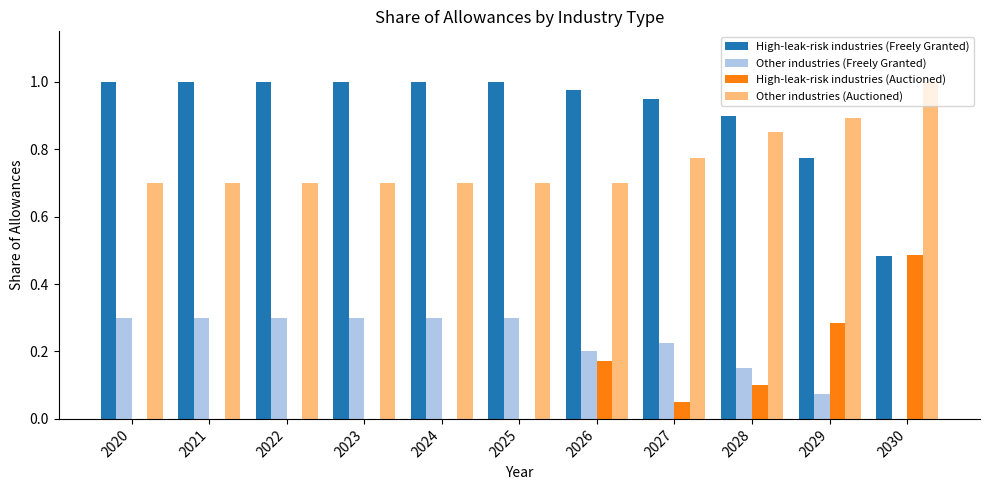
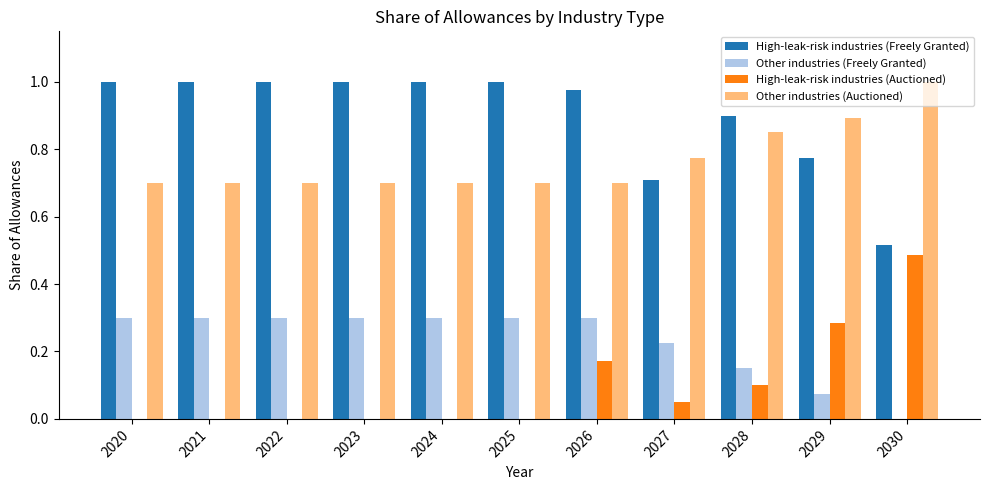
  {
    "High-leak-risk industries (Freely Granted)": {
      "2020": 1.00,
      "2021": 1.00,
      "2022": 1.00,
      "2023": 1.00,
      "2024": 1.00,
      "2025": 1.00,
      "2026": 0.98,
-     "2027": 0.95,
+     "2027": 0.71,
      "2028": 0.90,
      "2029": 0.78,
-     "2030": 0.48
+     "2030": 0.52
    },
    "Other industries (Freely Granted)": {
      "2020": 0.3,
      "2021": 0.3,
      "2022": 0.3,
      "2023": 0.3,
      "2024": 0.3,
      "2025": 0.3,
-     "2026": 0.2,
+     "2026": 0.3,
      "2027": 0.23,
      "2028": 0.15,
      "2029": 0.08,
      "2030": 0.0
    },
    "High-leak-risk industries (Auctioned)": {
      "2020": 0.00,
      "2021": 0.00,
      "2022": 0.00,
      "2023": 0.00,
      "2024": 0.00,
      "2025": 0.00,
      "2026": 0.17,
      "2027": 0.05,
      "2028": 0.10,
      "2029": 0.28,
      "2030": 0.49
    },
    "Other industries (Auctioned)": {
      "2020": 0.70,
      "2021": 0.70,
      "2022": 0.70,
      "2023": 0.70,
      "2024": 0.70,
      "2025": 0.70,
      "2026": 0.70,
      "2027": 0.78,
      "2028": 0.85,
      "2029": 0.89
    }
  }
